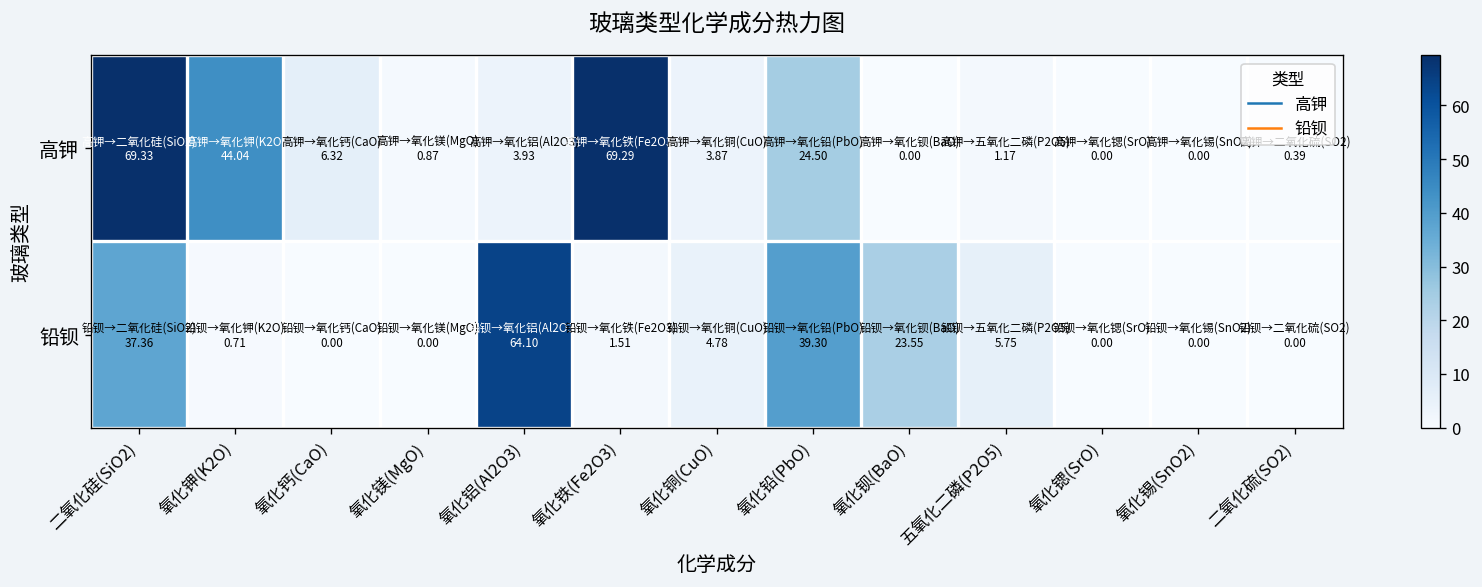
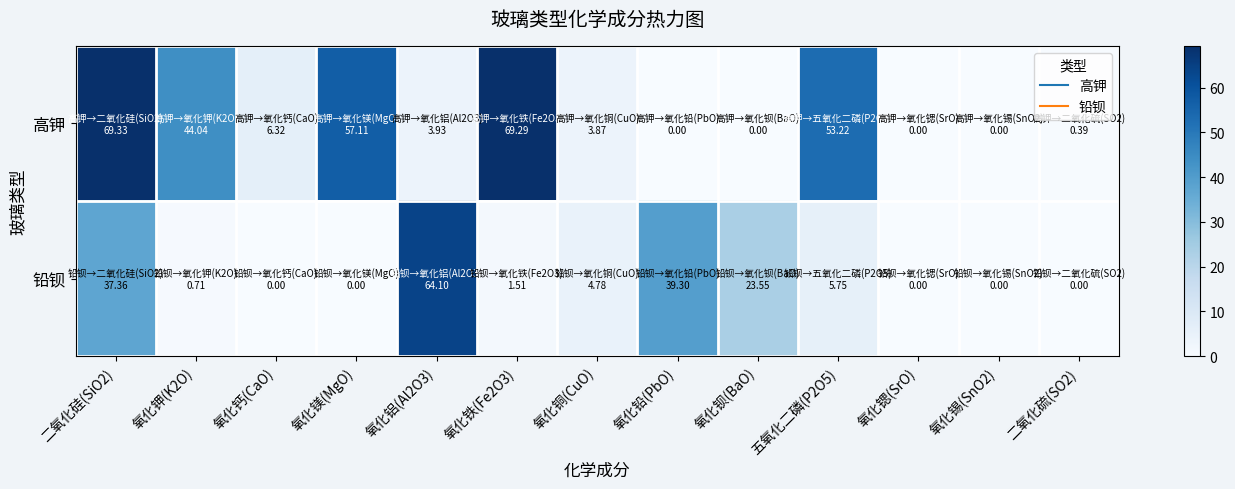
  {
    "高钾": {
      "二氧化硅(SiO2)": 69.33,
      "氧化钾(K2O)": 44.04,
      "氧化钙(CaO)": 6.32,
-     "氧化镁(MgO)": 0.87,
+     "氧化镁(MgO)": 57.11,
      "氧化铝(Al2O3)": 3.93,
      "氧化铁(Fe2O3)": 69.29,
      "氧化铜(CuO)": 3.87,
-     "氧化铅(PbO)": 24.50,
-     "五氧化二磷(P2O5)": 1.17
+     "氧化铅(PbO)": 0.00,
+     "五氧化二磷(P2O5)": 53.22
    },
    "铅钡": {
      "二氧化硅(SiO2)": 37.36,
      "氧化钾(K2O)": 0.71,
      "氧化钙(CaO)": 0.00,
      "氧化镁(MgO)": 0.00,
      "氧化铝(Al2O3)": 64.10,
      "氧化铁(Fe2O3)": 1.51,
      "氧化铜(CuO)": 4.78,
      "氧化铅(PbO)": 39.30,
      "五氧化二磷(P2O5)": 5.75,
      "氧化锡(SnO2)": 0.00,
      "二氧化硫(SO2)": 0.00
    }
  }
